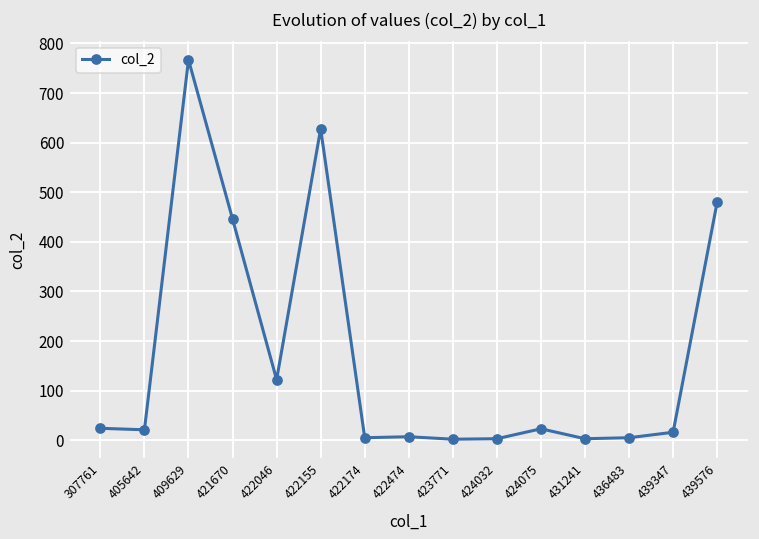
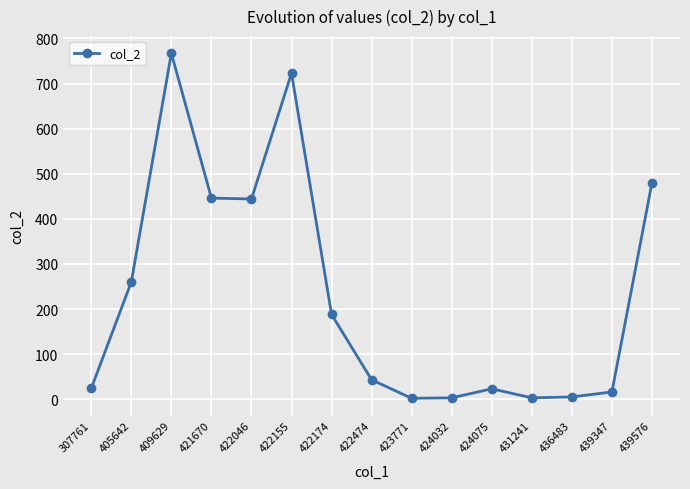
  {
    "307761": 20,
-   "405642": 20,
+   "405642": 260,
    "409629": 770,
    "421670": 450,
-   "422046": 120,
-   "422155": 630,
-   "422174": 10,
-   "422474": 10,
+   "422046": 440,
+   "422155": 720,
+   "422174": 190,
+   "422474": 40,
    "423771": 0,
    "424032": 0,
    "424075": 20,
    "431241": 0,
    "436483": 10,
    "439347": 20,
    "439576": 480
  }
